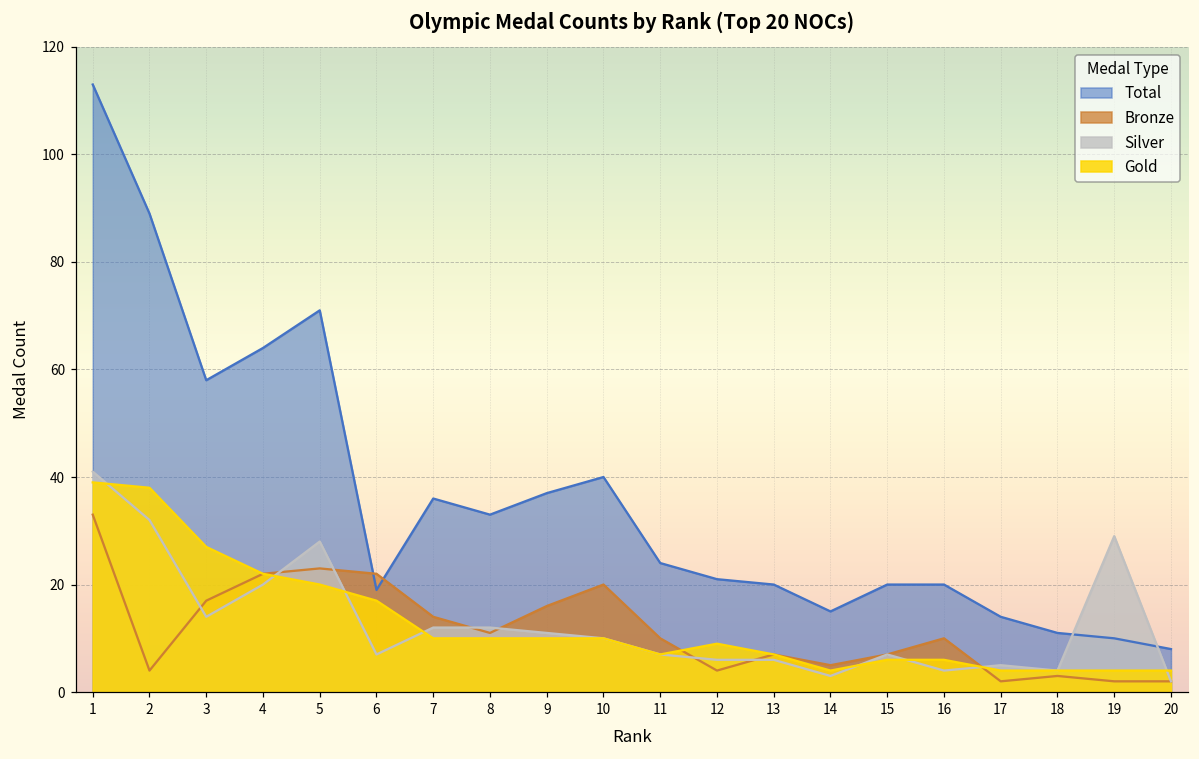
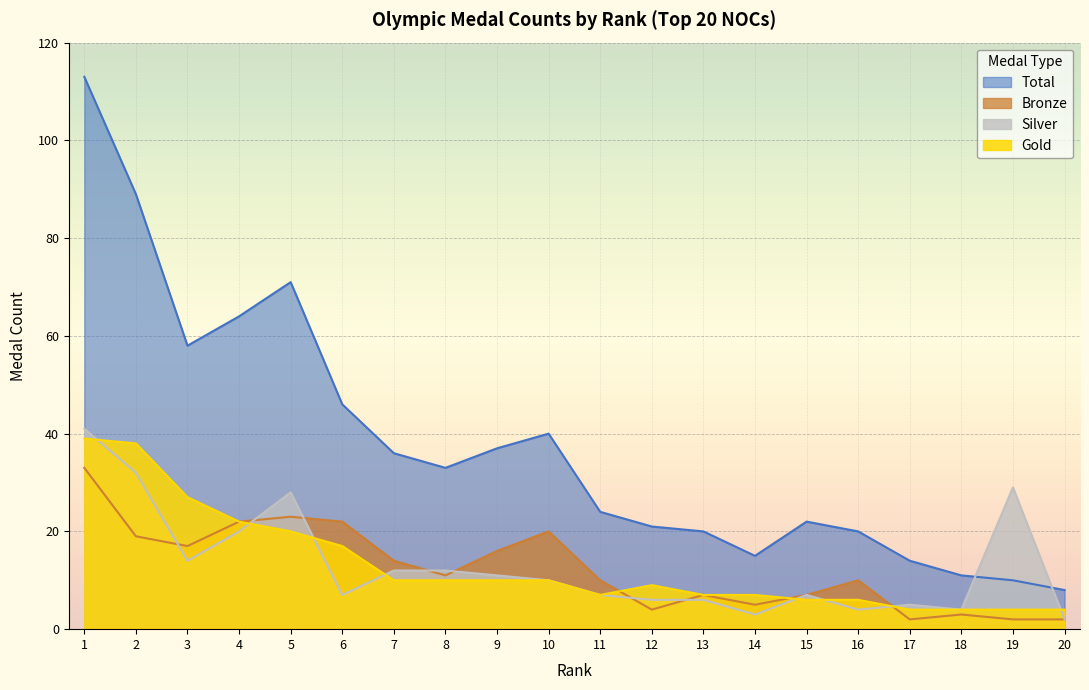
  {
    "Total": {
      "1": 113,
      "2": 89,
      "3": 58,
      "4": 64,
      "5": 71,
-     "6": 19,
+     "6": 46,
      "7": 36,
      "8": 33,
      "9": 37,
      "10": 40,
      "11": 24,
      "12": 21,
      "13": 20,
      "14": 15,
-     "15": 20,
+     "15": 22,
      "16": 20,
      "17": 14,
      "18": 11,
      "19": 10,
      "20": 8
    },
    "Bronze": {
      "1": 33,
-     "2": 4,
+     "2": 19,
      "3": 17,
      "5": 23,
      "6": 22,
      "7": 14,
      "8": 11,
      "9": 16,
      "10": 20,
      "11": 10,
      "12": 4,
      "14": 5,
      "16": 10,
      "17": 2,
      "18": 3,
      "19": 2
    },
    "Silver": {
      "1": 41,
      "2": 32,
      "3": 14,
      "4": 20,
      "5": 28,
      "6": 7,
      "7": 12,
      "8": 12,
      "9": 11,
      "12": 6,
      "13": 6,
      "14": 3,
      "16": 4,
      "17": 5,
      "19": 29
    },
    "Gold": {
      "1": 39,
      "2": 38,
      "3": 27,
      "5": 20,
      "6": 17,
      "7": 10,
      "8": 10,
      "9": 10,
      "12": 9,
-     "14": 4,
+     "14": 7,
      "15": 6,
      "16": 6,
      "17": 4,
      "19": 4,
      "20": 4
    }
  }
